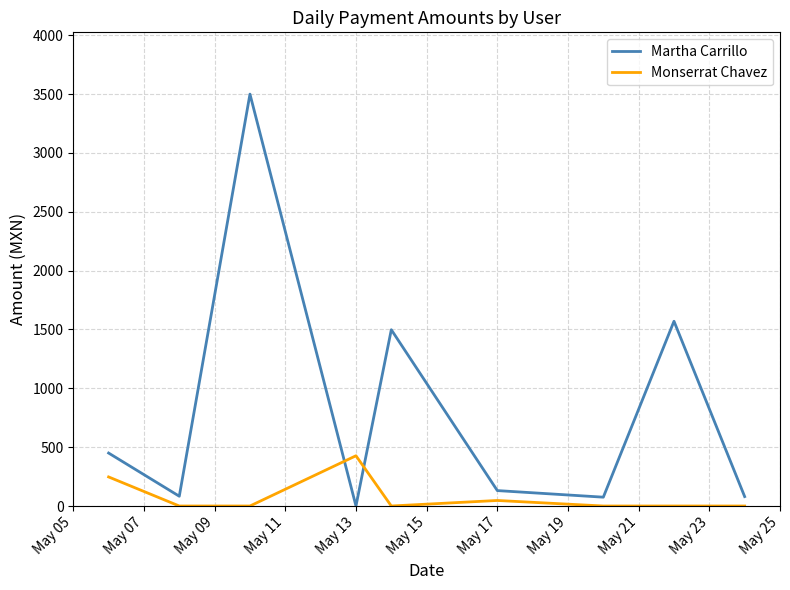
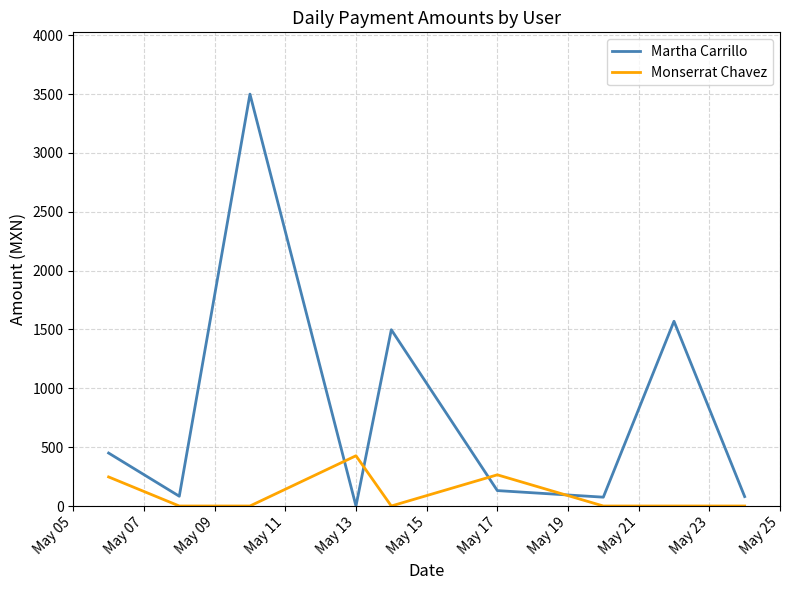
  {
    "Martha Carrillo": {
      "May 13": 0,
      "May 17": 130
    },
    "Monserrat Chavez": {
      "May 13": 430,
-     "May 17": 50
+     "May 17": 270
    }
  }
